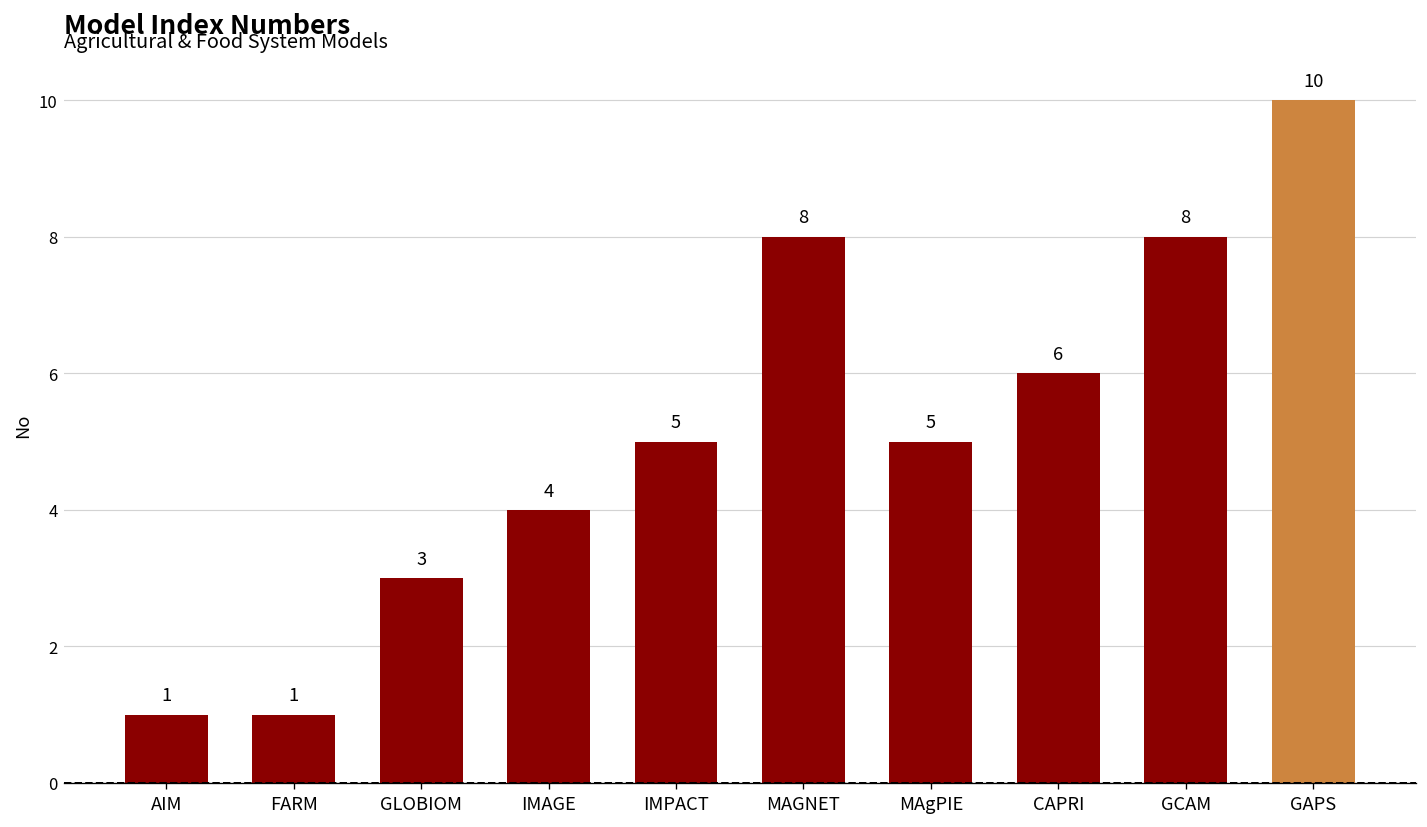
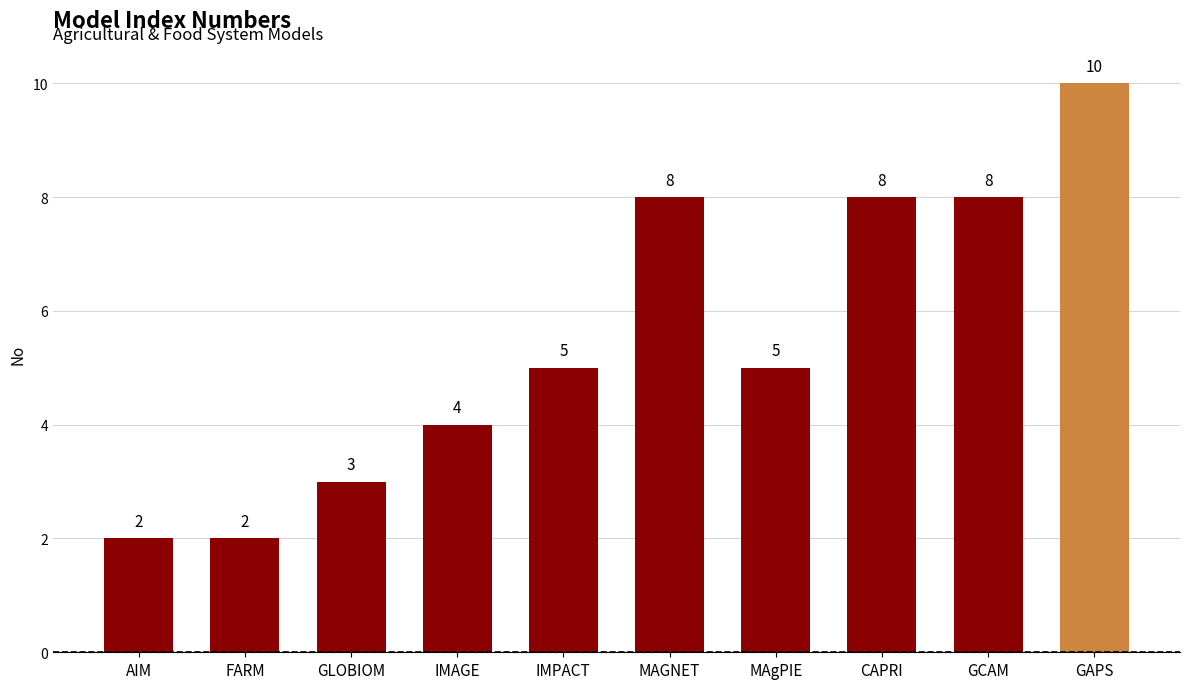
  {
-   "AIM": 1,
-   "FARM": 1,
+   "AIM": 2,
+   "FARM": 2,
    "GLOBIOM": 3,
    "IMAGE": 4,
    "IMPACT": 5,
    "MAGNET": 8,
    "MAgPIE": 5,
-   "CAPRI": 6,
+   "CAPRI": 8,
    "GCAM": 8,
    "GAPS": 10
  }
